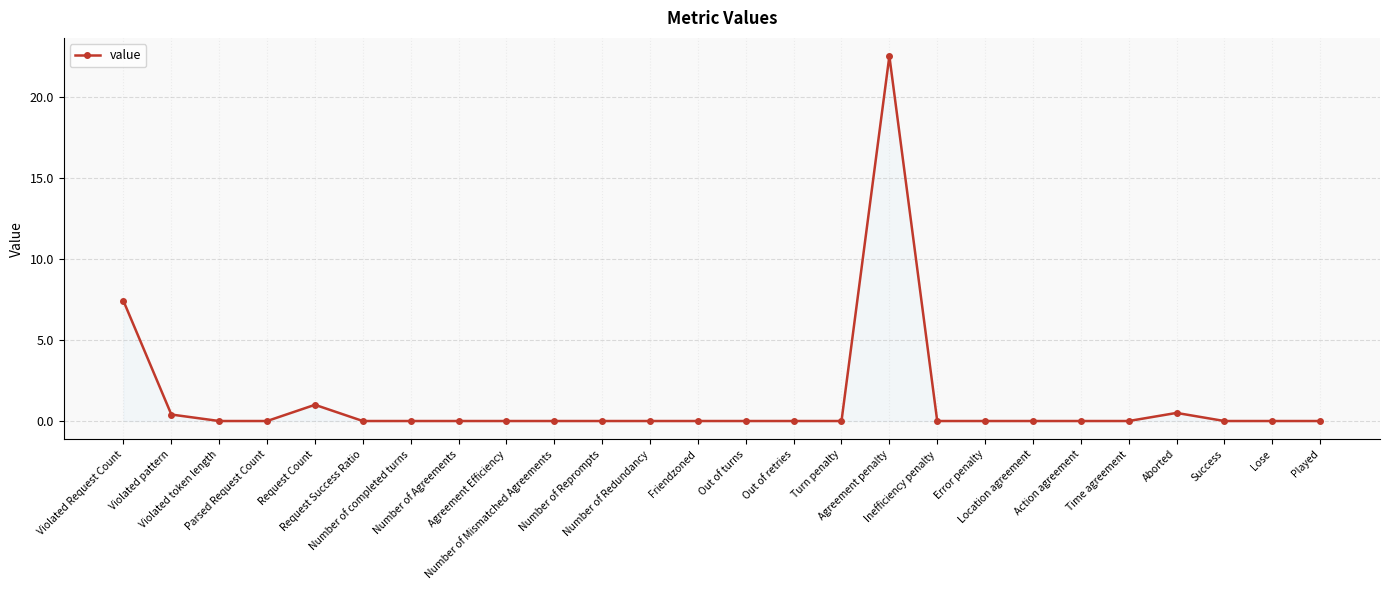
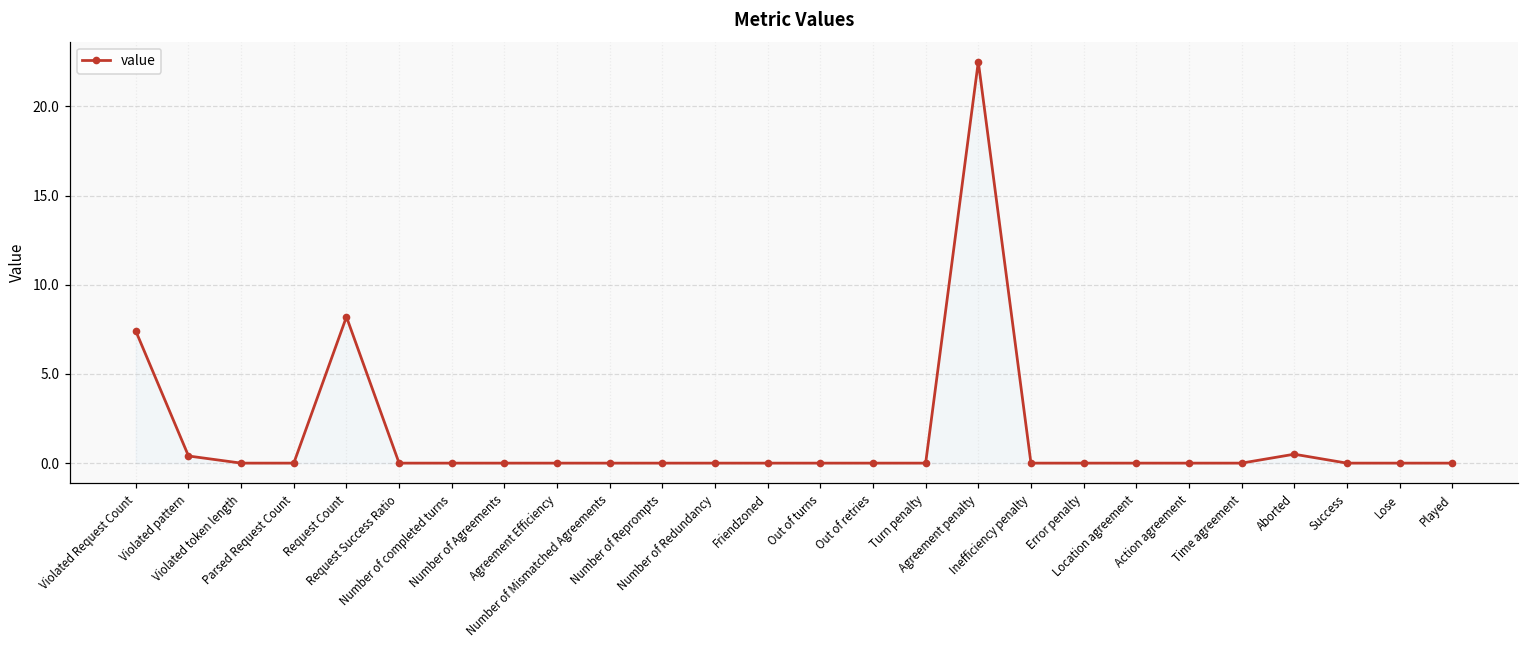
  {
    "Violated Request Count": 7.4,
    "Violated pattern": 0.4,
    "Violated token length": 0.0,
    "Parsed Request Count": 0.0,
-   "Request Count": 1.0,
+   "Request Count": 8.2,
    "Request Success Ratio": 0.0,
    "Number of completed turns": 0.0,
    "Number of Agreements": 0.0,
    "Agreement Efficiency": 0.0,
    "Number of Mismatched Agreements": 0.0,
    "Number of Reprompts": 0.0,
    "Number of Redundancy": 0.0,
    "Friendzoned": 0.0,
    "Out of turns": 0.0,
    "Out of retries": 0.0,
    "Turn penalty": 0.0,
    "Agreement penalty": 22.5,
    "Inefficiency penalty": 0.0,
    "Error penalty": 0.0,
    "Location agreement": 0.0,
    "Action agreement": 0.0,
    "Time agreement": 0.0,
    "Aborted": 0.5,
    "Success": 0.0,
    "Lose": 0.0,
    "Played": 0.0
  }
